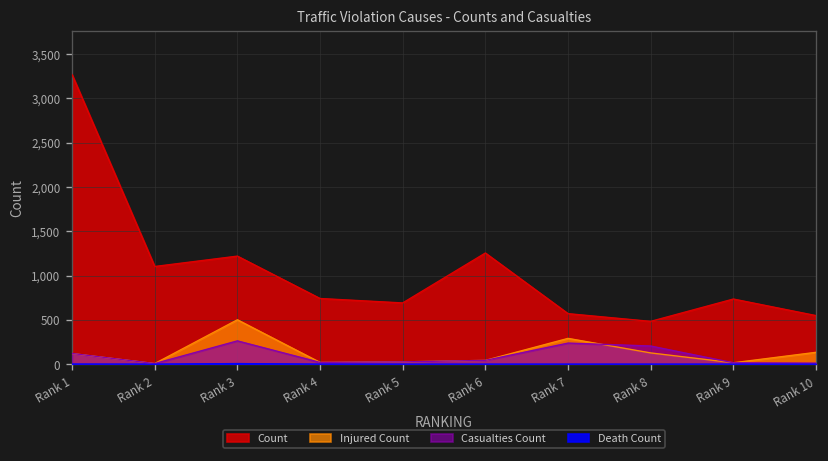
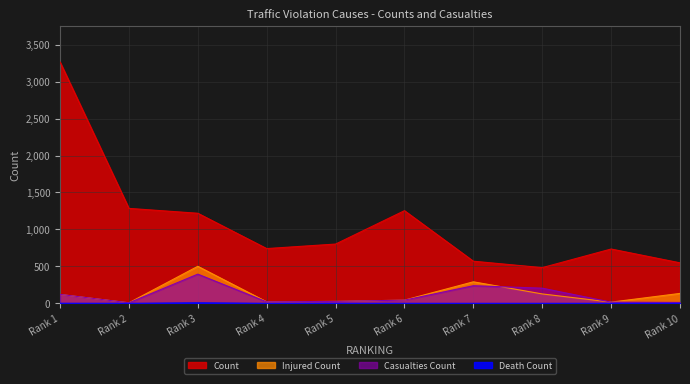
  {
    "Count": {
      "Rank 1": "3,300",
-     "Rank 2": "1,100",
+     "Rank 2": "1,300",
      "Rank 3": "1,200",
      "Rank 4": "700",
-     "Rank 5": "700",
+     "Rank 5": "800",
      "Rank 6": "1,300",
      "Rank 7": "600",
      "Rank 8": "500",
      "Rank 9": "700",
      "Rank 10": "500"
    },
    "Injured Count": {
      "Rank 3": "500",
      "Rank 7": "300",
      "Rank 8": "100",
      "Rank 10": "100"
    },
    "Casualties Count": {
-     "Rank 3": "300",
+     "Rank 3": "400",
      "Rank 7": "200",
      "Rank 8": "200"
    },
    "Death Count": {
      "Rank 1": "0",
      "Rank 3": "0",
      "Rank 6": "0",
      "Rank 7": "0",
      "Rank 8": "0"
    }
  }
